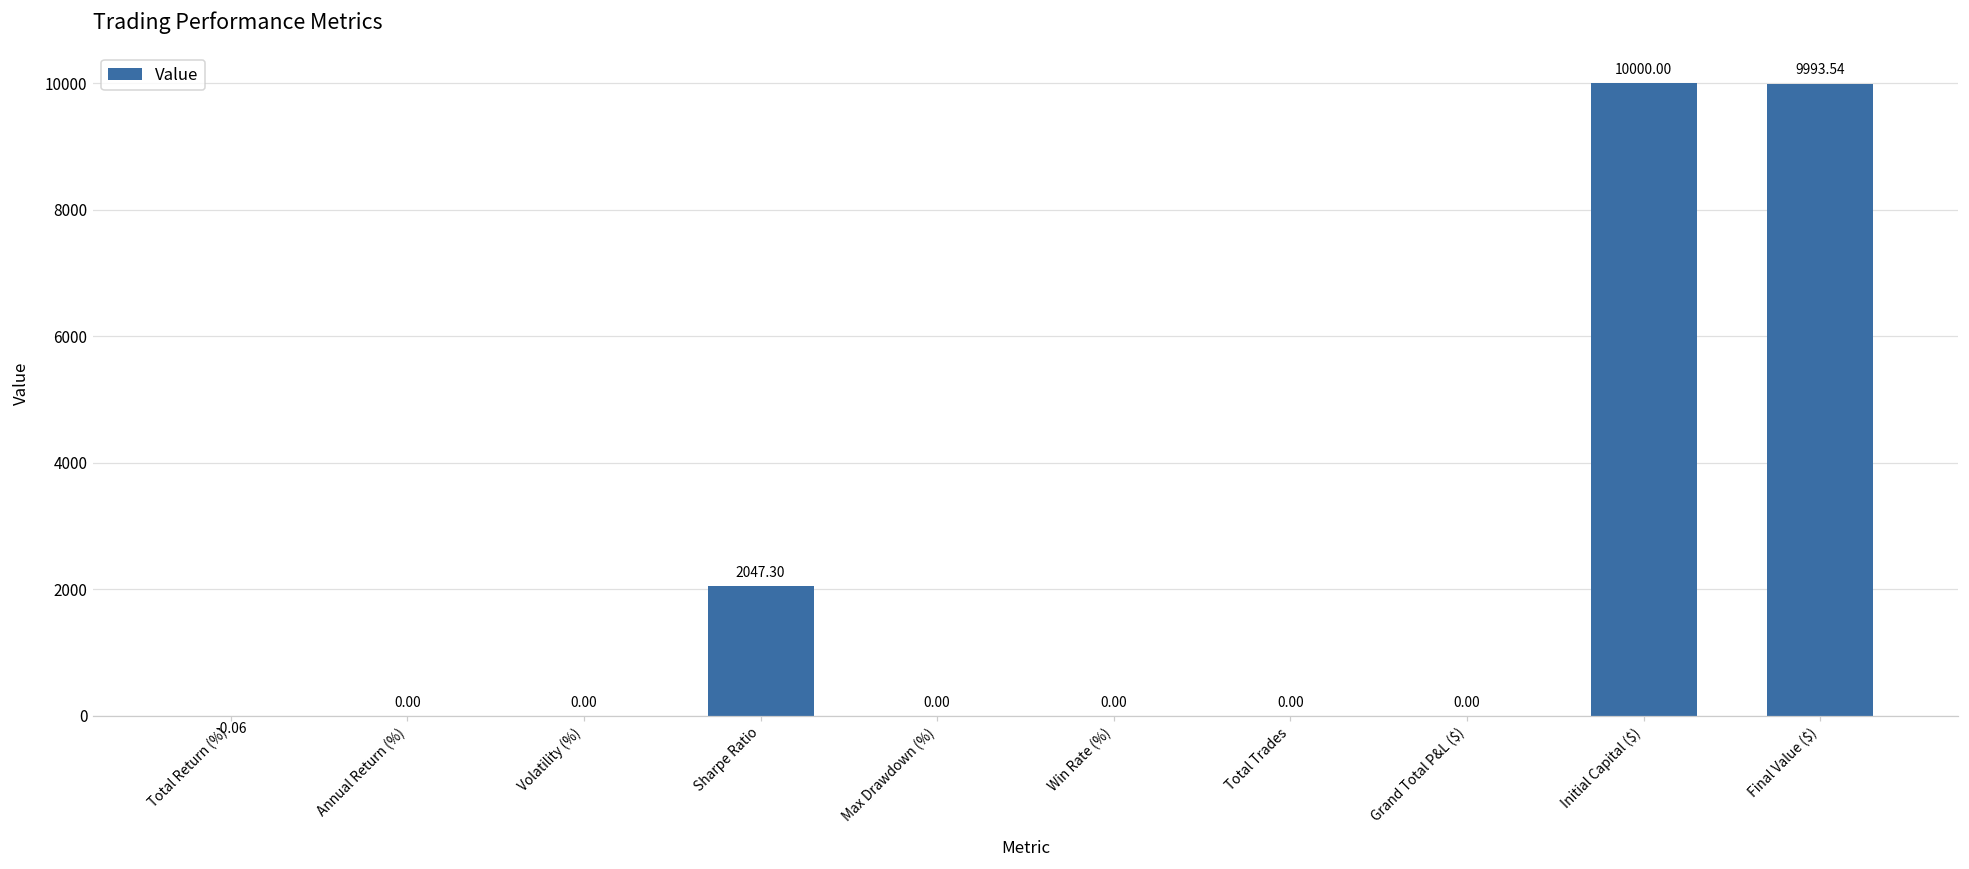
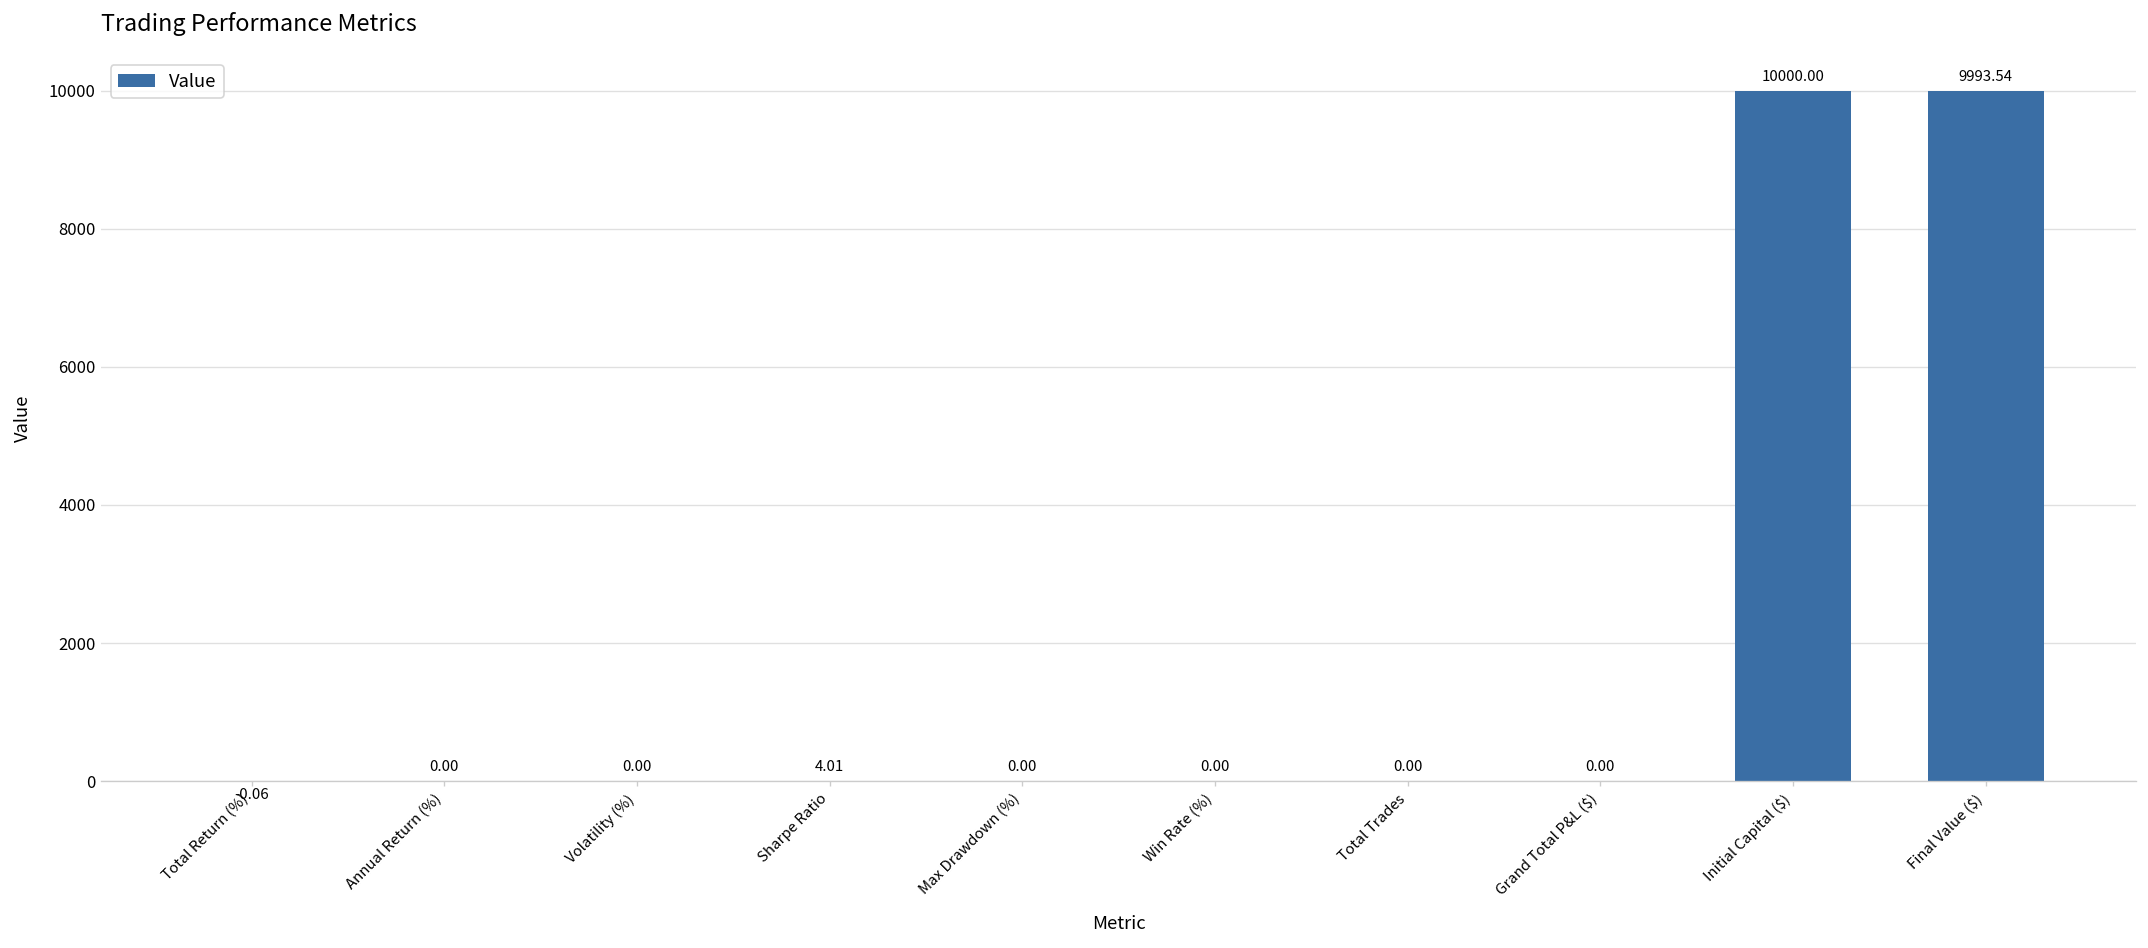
  {
    "Total Return (%)": -0.06,
    "Annual Return (%)": 0.00,
    "Volatility (%)": 0.00,
-   "Sharpe Ratio": 2047.30,
+   "Sharpe Ratio": 4.01,
    "Max Drawdown (%)": 0.00,
    "Win Rate (%)": 0.00,
    "Total Trades": 0.00,
    "Grand Total P&L ($)": 0.00,
    "Initial Capital ($)": 10000.00,
    "Final Value ($)": 9993.54
  }
